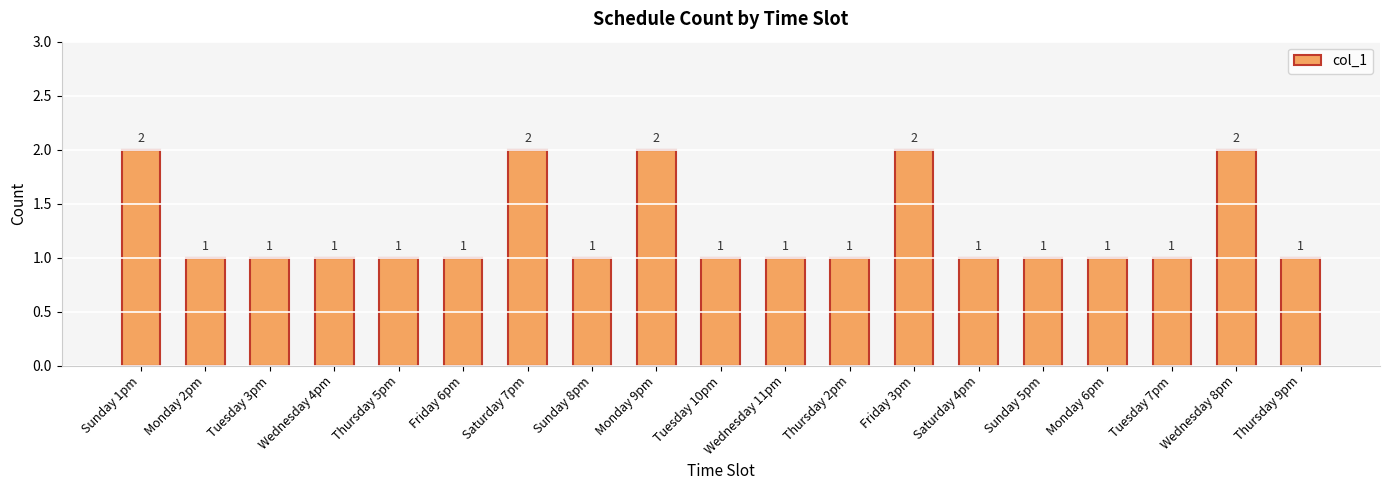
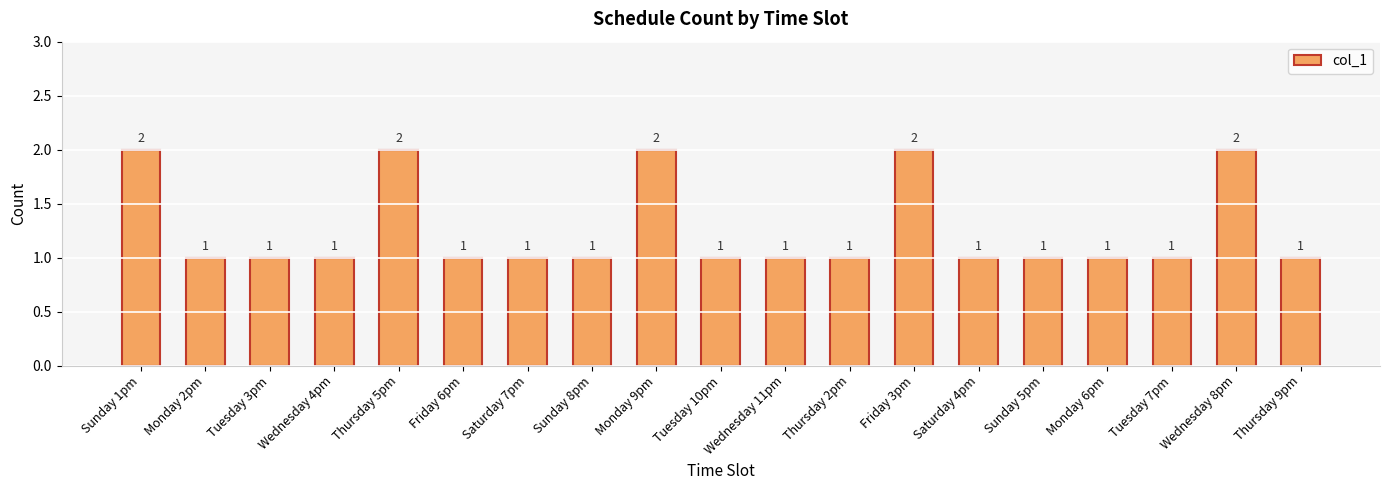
  {
    "Sunday 1pm": 2,
    "Monday 2pm": 1,
    "Tuesday 3pm": 1,
    "Wednesday 4pm": 1,
-   "Thursday 5pm": 1,
+   "Thursday 5pm": 2,
    "Friday 6pm": 1,
-   "Saturday 7pm": 2,
+   "Saturday 7pm": 1,
    "Sunday 8pm": 1,
    "Monday 9pm": 2,
    "Tuesday 10pm": 1,
    "Wednesday 11pm": 1,
    "Thursday 2pm": 1,
    "Friday 3pm": 2,
    "Saturday 4pm": 1,
    "Sunday 5pm": 1,
    "Monday 6pm": 1,
    "Tuesday 7pm": 1,
    "Wednesday 8pm": 2,
    "Thursday 9pm": 1
  }
